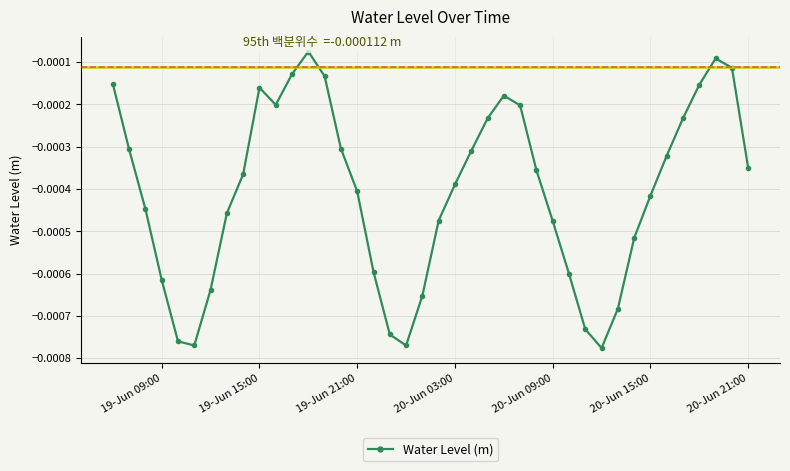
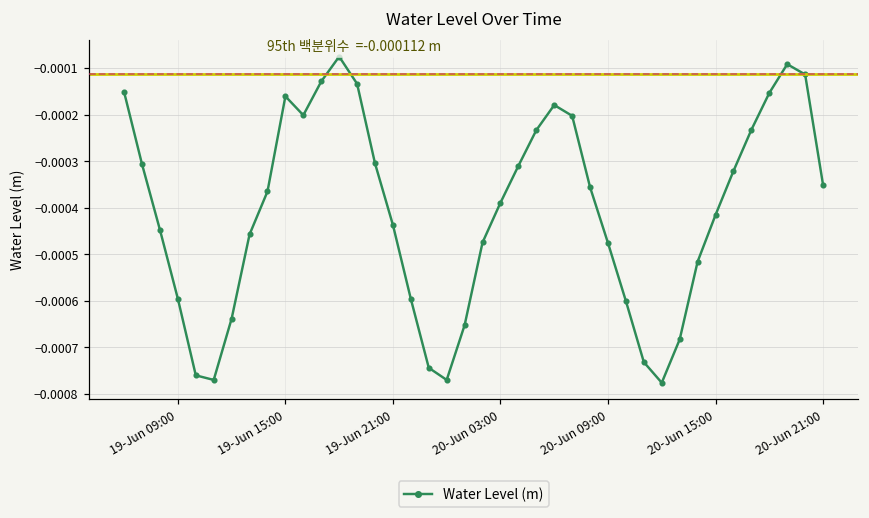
  {
-   "19-Jun 09:00": -0.00061,
+   "19-Jun 09:00": -0.00060,
    "19-Jun 15:00": -0.00016,
-   "19-Jun 21:00": -0.00041,
+   "19-Jun 21:00": -0.00044,
    "20-Jun 03:00": -0.00039,
    "20-Jun 09:00": -0.00048,
    "20-Jun 15:00": -0.00042,
    "20-Jun 21:00": -0.00035
  }
